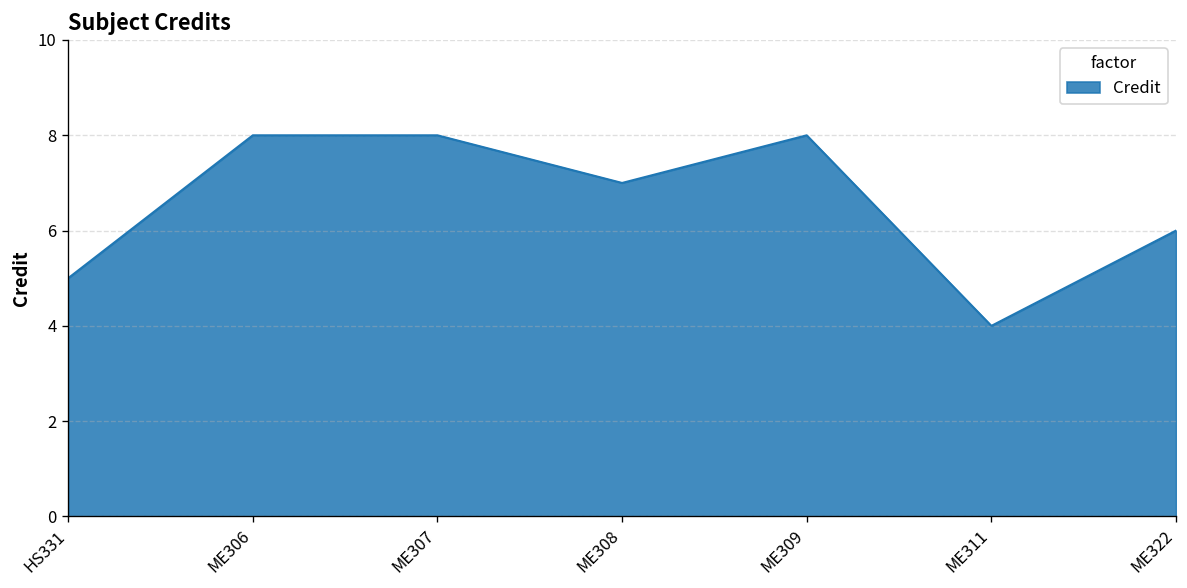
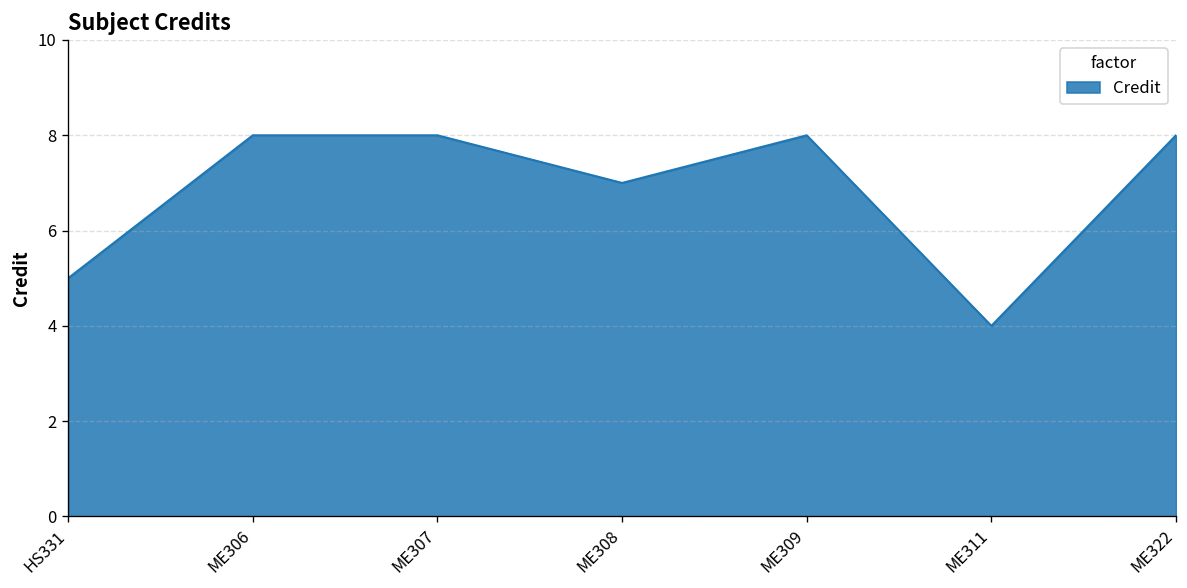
  {
    "HS331": 5,
    "ME306": 8,
    "ME307": 8,
    "ME308": 7,
    "ME309": 8,
    "ME311": 4,
-   "ME322": 6
+   "ME322": 8
  }
